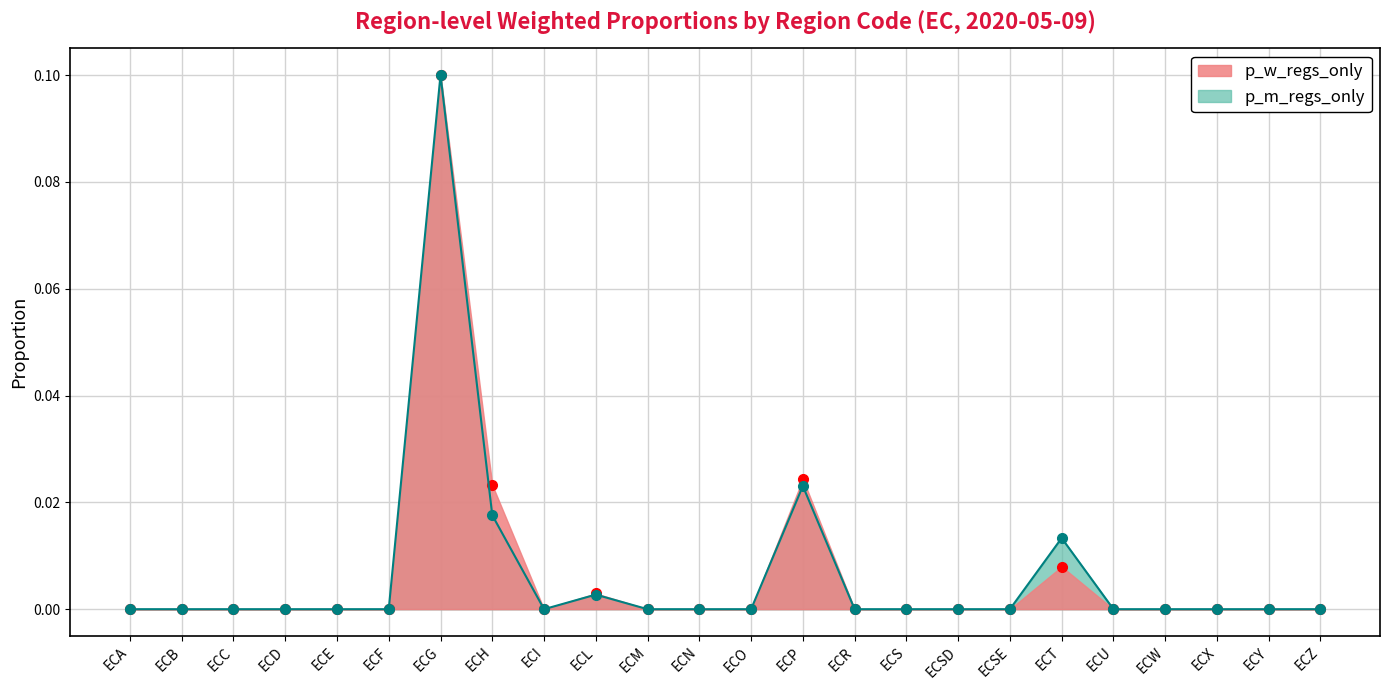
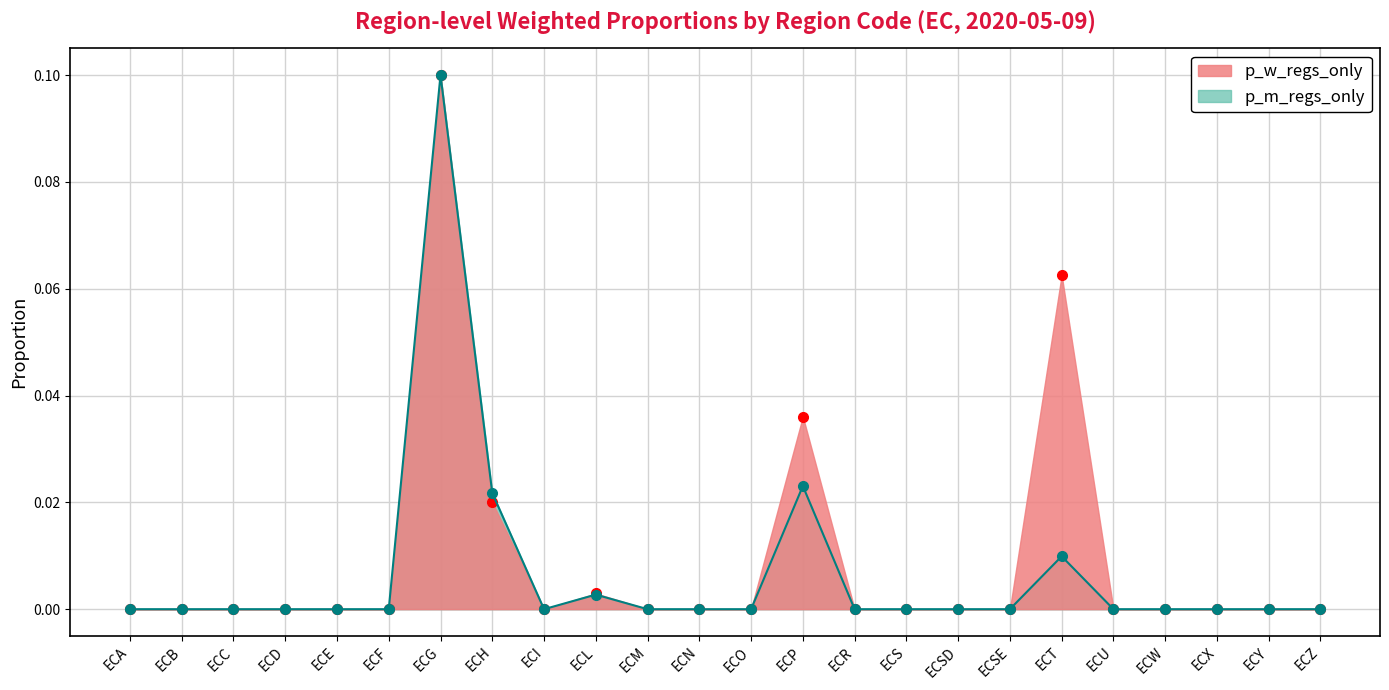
  {
    "p_w_regs_only": {
-     "ECH": 0.023,
-     "ECP": 0.024,
-     "ECT": 0.008
+     "ECH": 0.020,
+     "ECP": 0.036,
+     "ECT": 0.063
    },
    "p_m_regs_only": {
-     "ECH": 0.018,
+     "ECH": 0.022,
      "ECP": 0.023,
-     "ECT": 0.013
+     "ECT": 0.010
    }
  }
